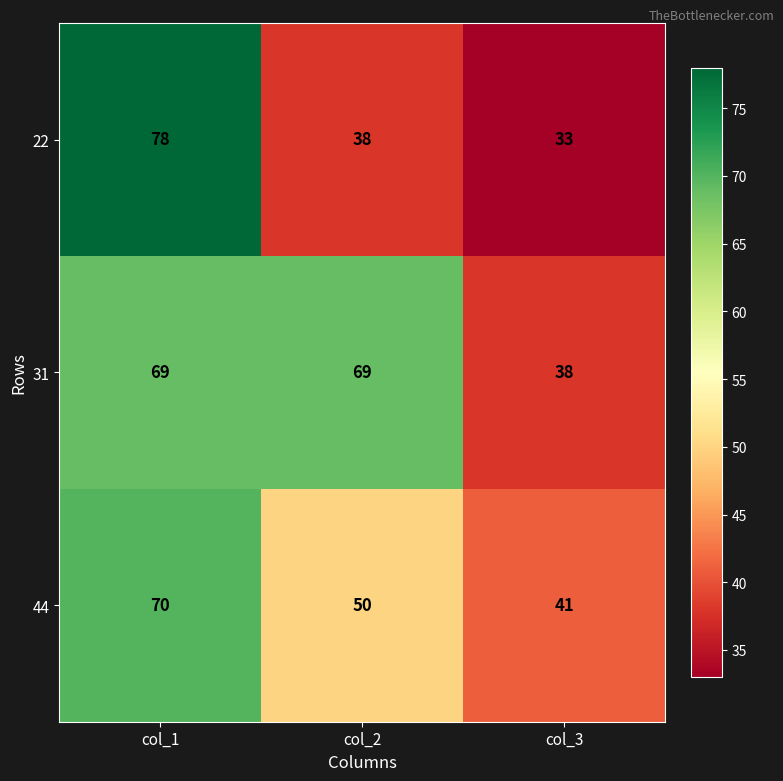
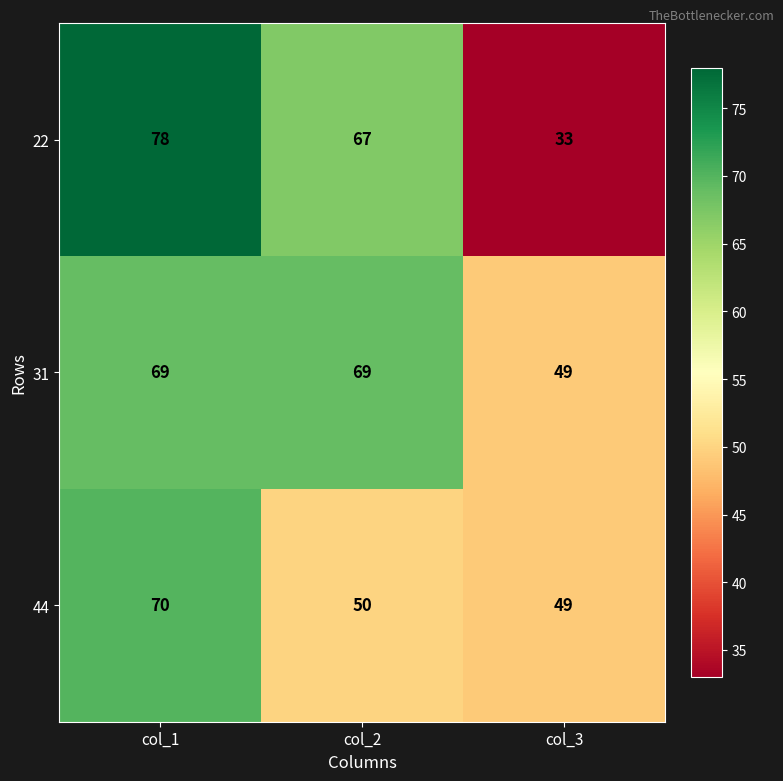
  {
    "22": {
      "col_1": 78,
-     "col_2": 38,
+     "col_2": 67,
      "col_3": 33
    },
    "31": {
      "col_1": 69,
      "col_2": 69,
-     "col_3": 38
+     "col_3": 49
    },
    "44": {
      "col_1": 70,
      "col_2": 50,
-     "col_3": 41
+     "col_3": 49
    }
  }
